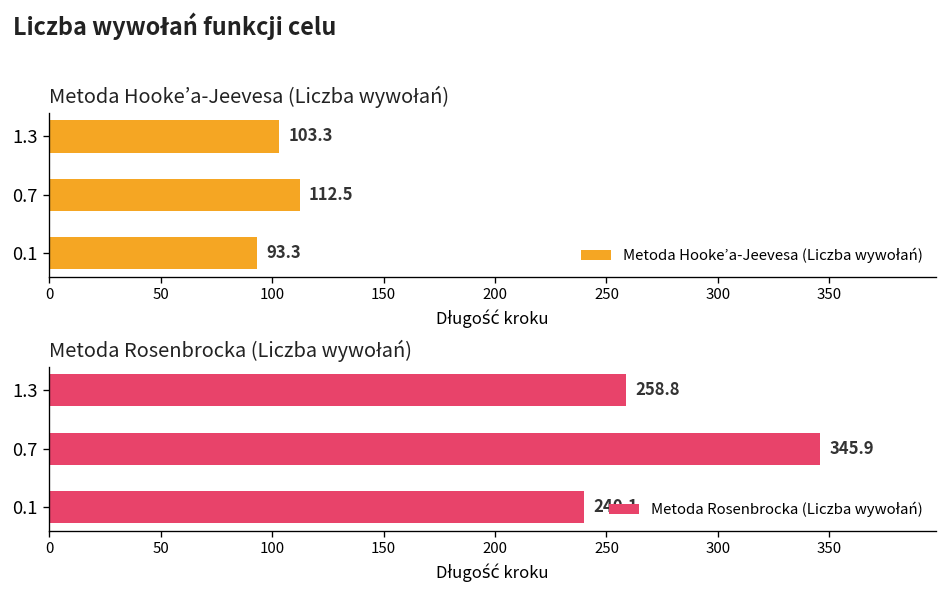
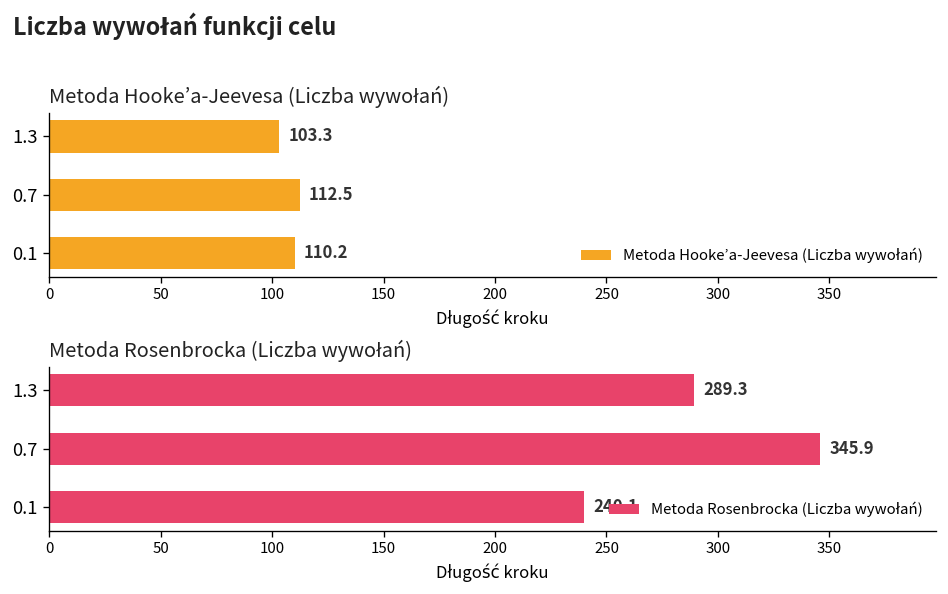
  {
    "Metoda Hooke’a-Jeevesa (Liczba wywołań)": {
      "1.3": 103.3,
      "0.7": 112.5,
-     "0.1": 93.3
+     "0.1": 110.2
    },
    "Metoda Rosenbrocka (Liczba wywołań)": {
-     "1.3": 258.8,
+     "1.3": 289.3,
      "0.7": 345.9,
      "0.1": 240.1
    }
  }
